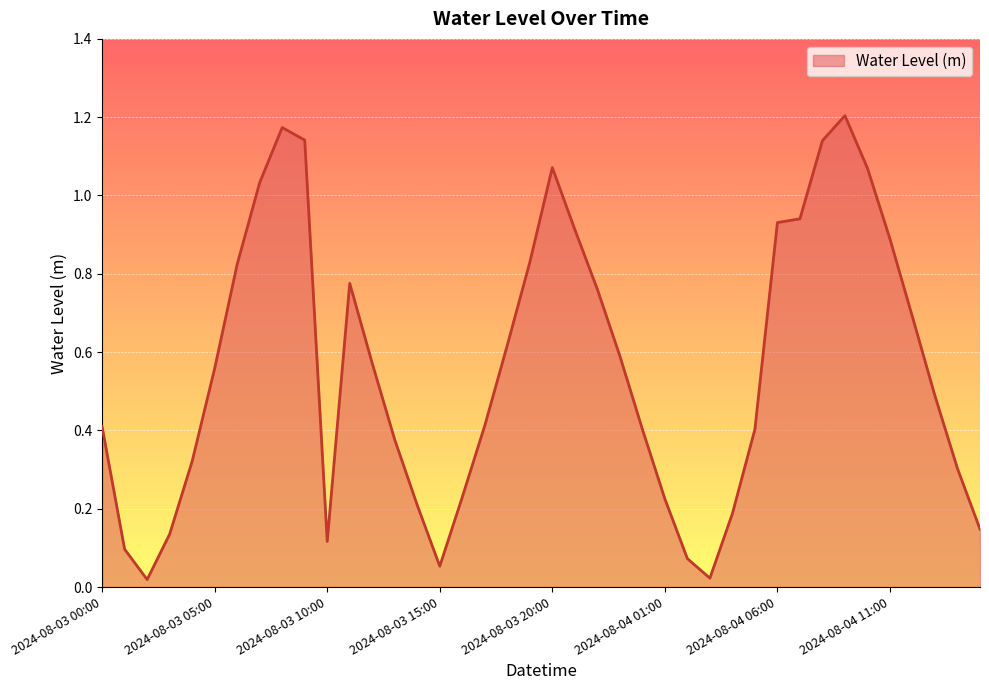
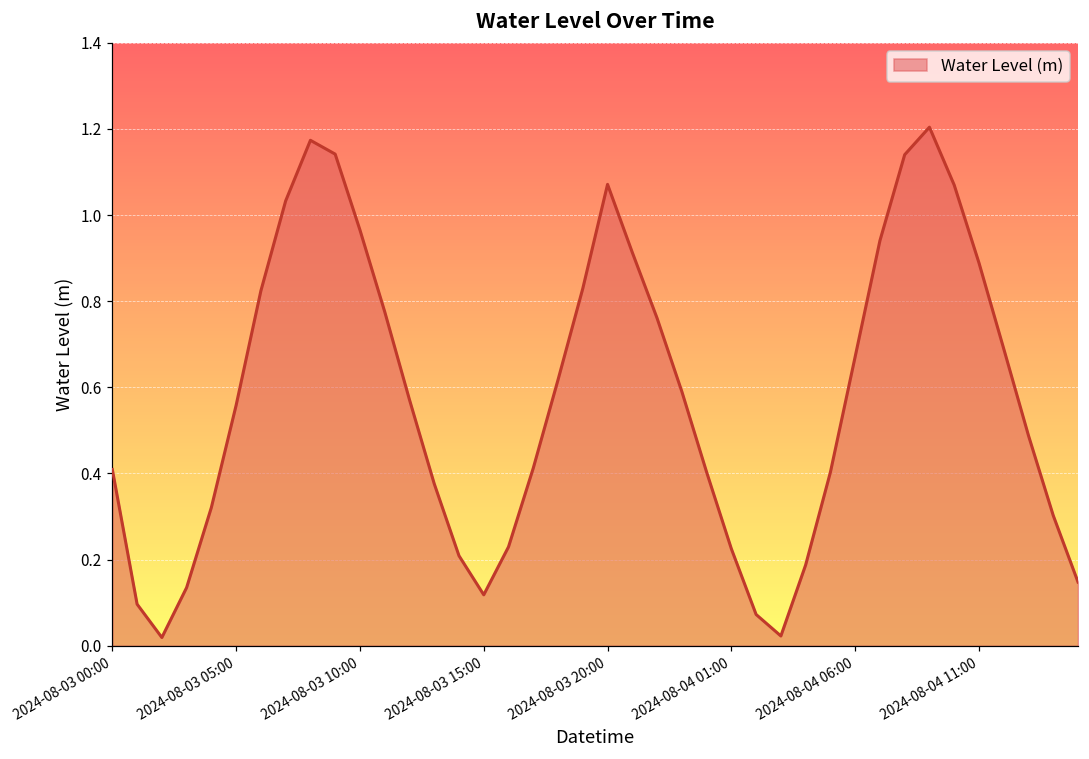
  {
    "2024-08-03 00:00": 0.41,
    "2024-08-03 05:00": 0.56,
-   "2024-08-03 10:00": 0.12,
-   "2024-08-03 15:00": 0.05,
+   "2024-08-03 10:00": 0.97,
+   "2024-08-03 15:00": 0.12,
    "2024-08-03 20:00": 1.07,
    "2024-08-04 01:00": 0.23,
-   "2024-08-04 06:00": 0.93,
+   "2024-08-04 06:00": 0.67,
    "2024-08-04 11:00": 0.89
  }
